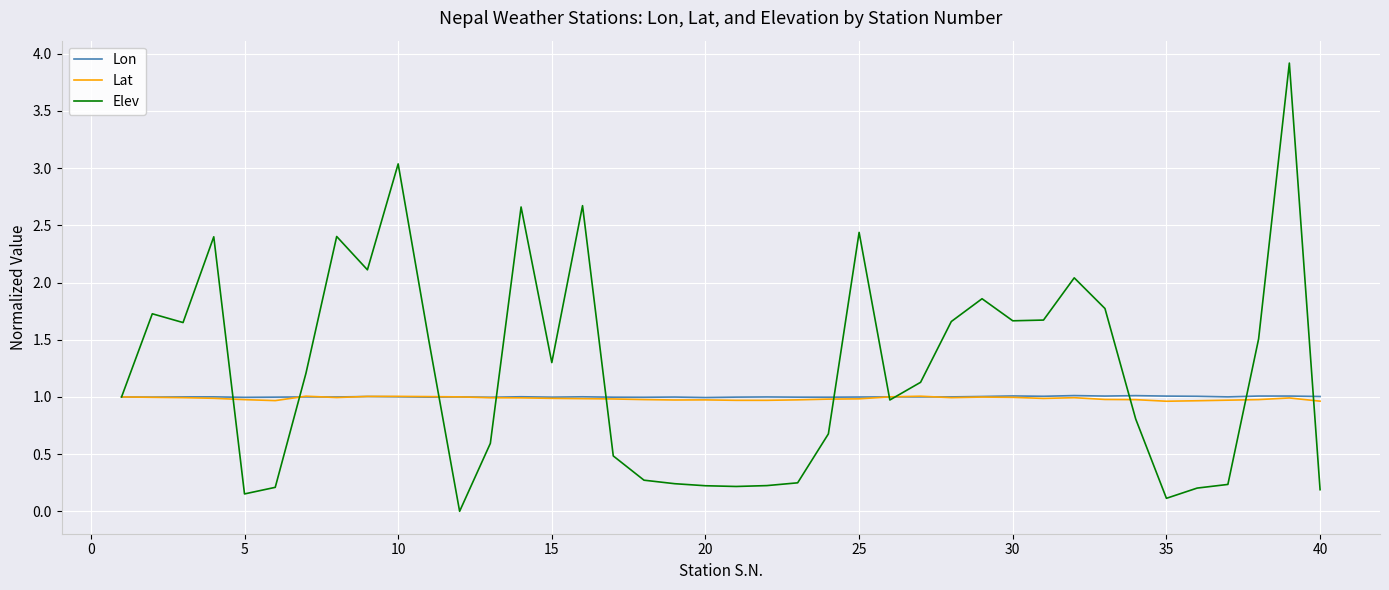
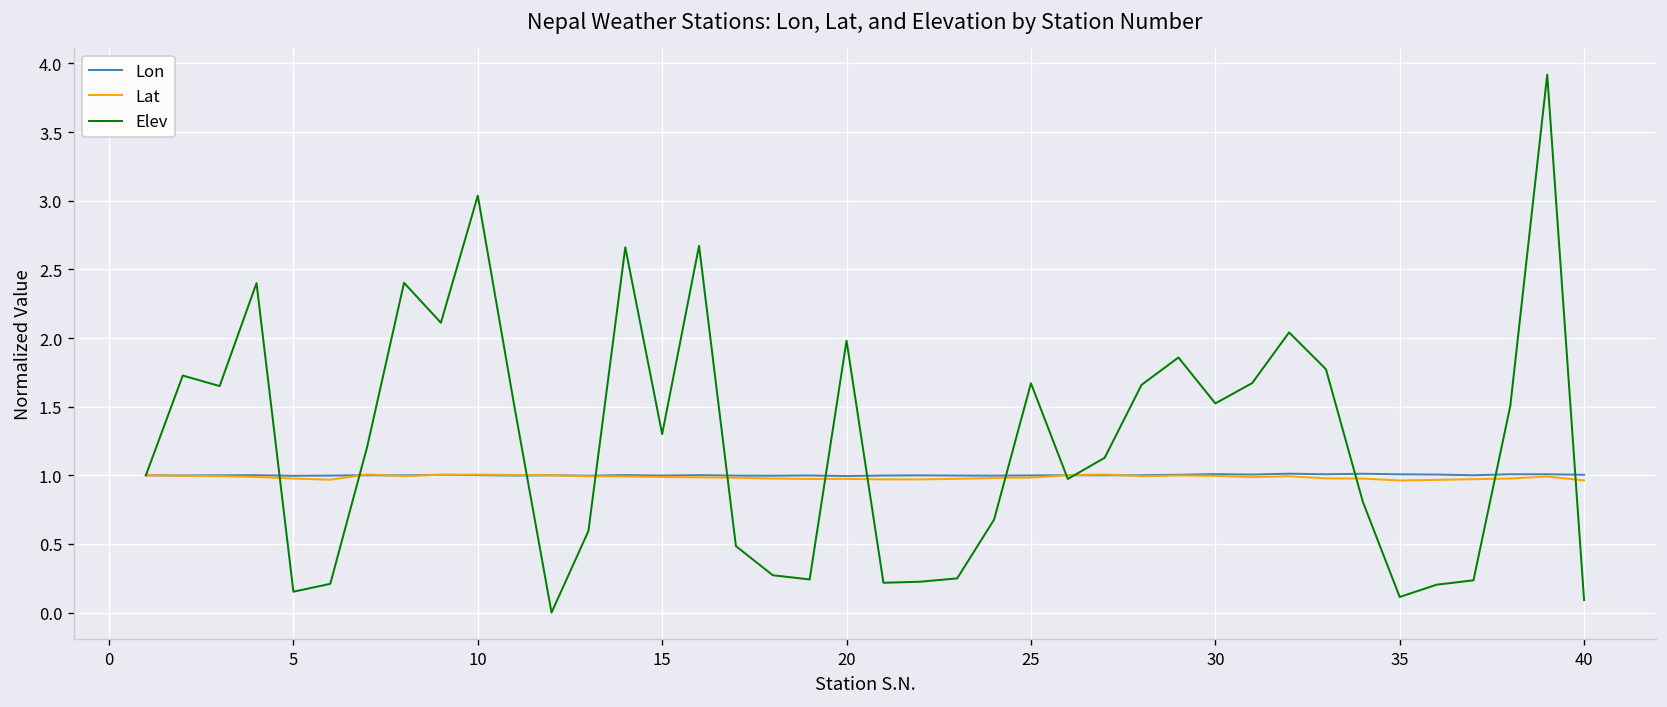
  {
    "Lon": {
      "35": 1.01,
      "40": 1.00
    },
    "Lat": {
      "35": 0.96,
      "40": 0.96
    },
    "Elev": {
      "5": 0.15,
      "10": 3.04,
      "15": 1.30,
-     "20": 0.22,
-     "25": 2.44,
-     "30": 1.67,
+     "20": 1.98,
+     "25": 1.67,
+     "30": 1.52,
      "35": 0.11,
-     "40": 0.19
+     "40": 0.09
    }
  }
